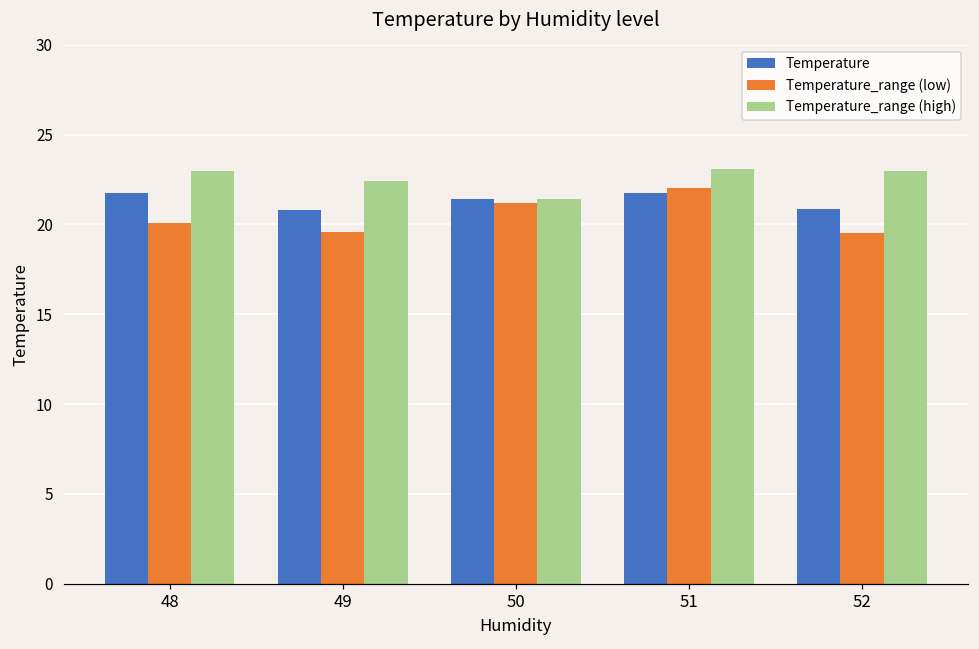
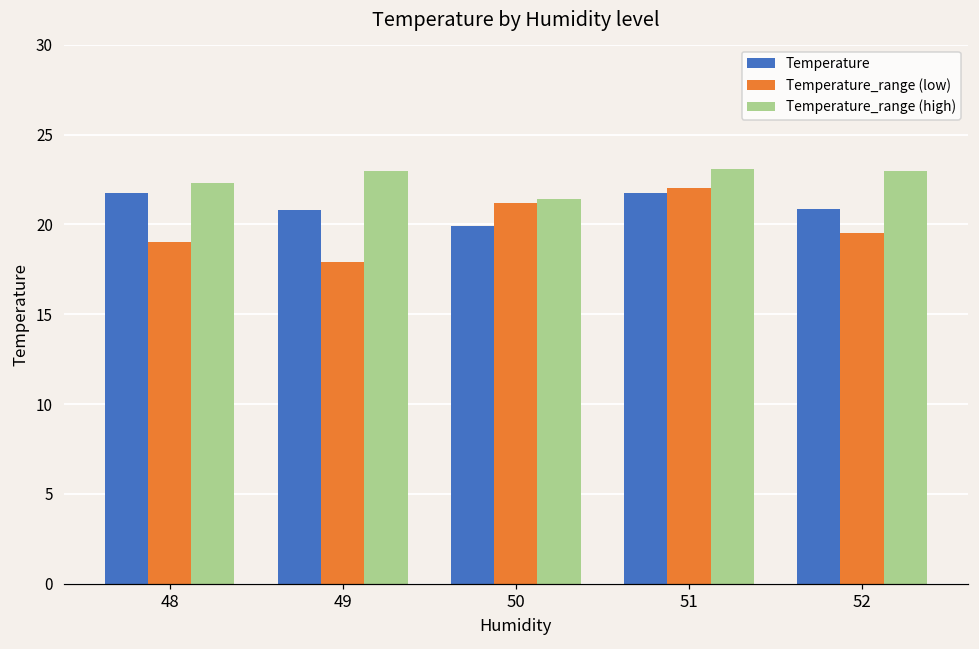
  {
    "Temperature": {
      "48": 21.8,
      "49": 20.8,
-     "50": 21.4,
+     "50": 19.9,
      "51": 21.8,
      "52": 20.9
    },
    "Temperature_range (low)": {
-     "48": 20.1,
-     "49": 19.6,
+     "48": 19.0,
+     "49": 17.9,
      "50": 21.2,
      "51": 22.0,
      "52": 19.5
    },
    "Temperature_range (high)": {
-     "48": 23.0,
-     "49": 22.4,
+     "48": 22.3,
+     "49": 23.0,
      "50": 21.4,
      "51": 23.1,
      "52": 23.0
    }
  }
